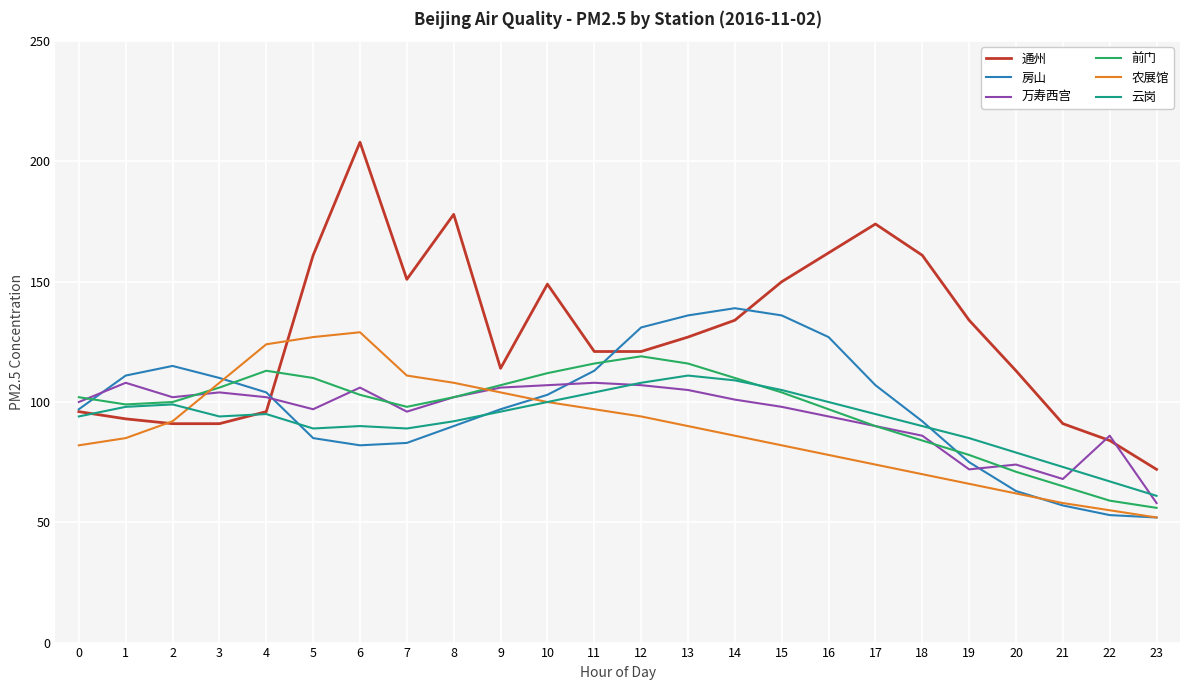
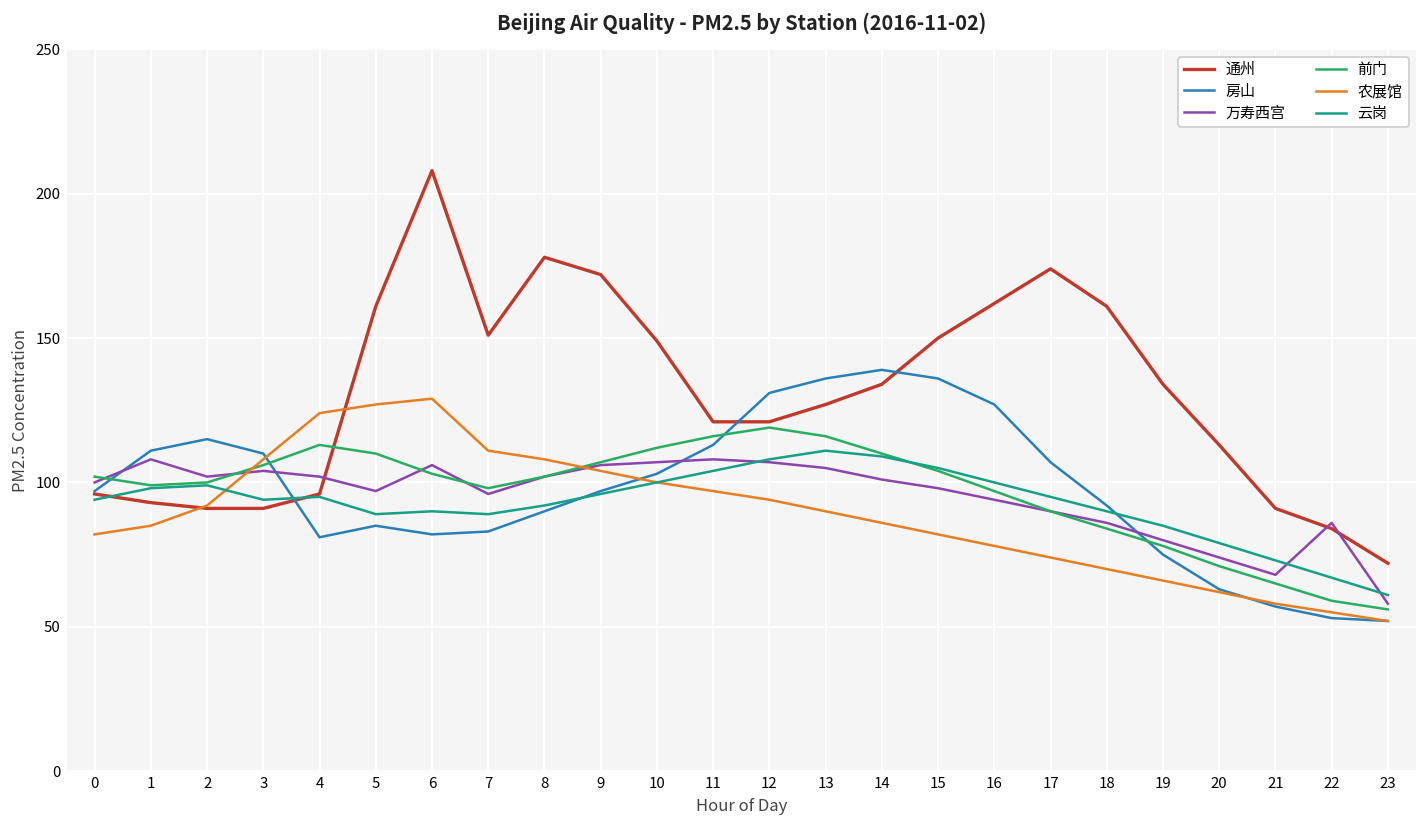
  {
    "通州": {
      "1": 93,
      "3": 91,
      "5": 161,
      "6": 208,
      "7": 151,
      "8": 178,
-     "9": 114,
+     "9": 172,
      "10": 149,
      "11": 121,
      "12": 121,
      "13": 127,
      "14": 134,
      "15": 150,
      "16": 162,
      "17": 174,
      "18": 161,
      "19": 134,
      "20": 113,
      "21": 91,
      "22": 84,
      "23": 72
    },
    "房山": {
      "1": 111,
      "2": 115,
      "3": 110,
-     "4": 104,
+     "4": 81,
      "5": 85,
      "6": 82,
      "7": 83,
      "8": 90,
      "10": 103,
      "11": 113,
      "12": 131,
      "13": 136,
      "14": 139,
      "15": 136,
      "16": 127,
      "17": 107,
      "18": 92,
      "19": 75,
      "22": 53
    },
    "万寿西宫": {
      "0": 100,
      "1": 108,
      "2": 102,
      "3": 104,
      "4": 102,
      "5": 97,
      "6": 106,
      "7": 96,
      "10": 107,
      "11": 108,
      "13": 105,
      "14": 101,
      "15": 98,
      "16": 94,
      "18": 86,
-     "19": 72,
+     "19": 80,
      "20": 74,
      "21": 68,
      "22": 86,
      "23": 58
    },
    "农展馆": {
      "0": 82,
      "1": 85,
      "3": 108,
      "4": 124,
      "5": 127,
      "6": 129,
      "7": 111,
      "8": 108,
      "9": 104,
      "11": 97,
      "12": 94,
      "13": 90,
      "14": 86,
      "15": 82,
      "16": 78,
      "17": 74,
      "18": 70,
      "19": 66,
      "22": 55
    }
  }
